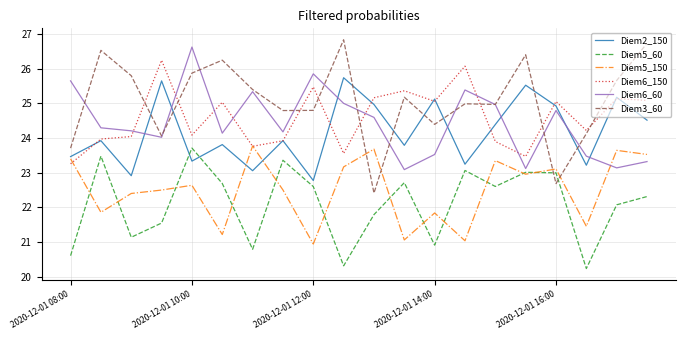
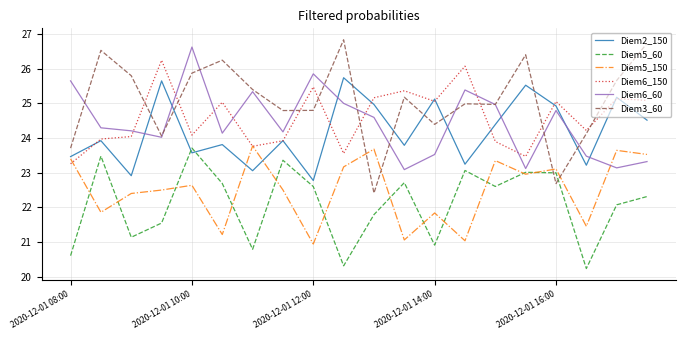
  {
    "Diem2_150": {
-     "2020-12-01 10:00": 23.3,
+     "2020-12-01 10:00": 23.6,
      "2020-12-01 12:00": 22.8,
      "2020-12-01 16:00": 24.9
    },
    "Diem5_60": {
      "2020-12-01 08:00": 20.6,
      "2020-12-01 10:00": 23.7,
      "2020-12-01 12:00": 22.6,
      "2020-12-01 14:00": 20.9,
      "2020-12-01 16:00": 23.0
    },
    "Diem5_150": {
      "2020-12-01 10:00": 22.6,
      "2020-12-01 12:00": 20.9,
      "2020-12-01 14:00": 21.8,
      "2020-12-01 16:00": 23.1
    },
    "Diem6_150": {
      "2020-12-01 08:00": 23.3,
      "2020-12-01 10:00": 24.1,
      "2020-12-01 12:00": 25.5,
      "2020-12-01 16:00": 25.1
    },
    "Diem6_60": {
      "2020-12-01 08:00": 25.7,
      "2020-12-01 10:00": 26.6,
      "2020-12-01 12:00": 25.9,
      "2020-12-01 14:00": 23.5,
      "2020-12-01 16:00": 24.8
    },
    "Diem3_60": {
      "2020-12-01 08:00": 23.7,
      "2020-12-01 10:00": 25.9,
      "2020-12-01 12:00": 24.8,
      "2020-12-01 14:00": 24.4,
      "2020-12-01 16:00": 22.7
    }
  }
